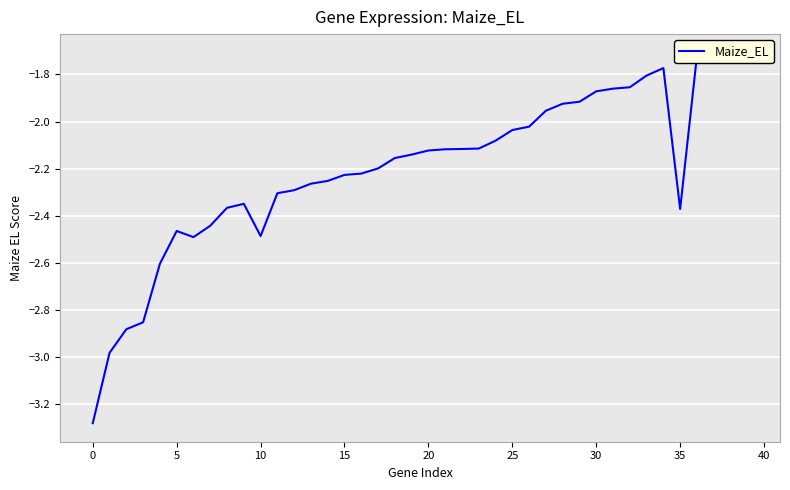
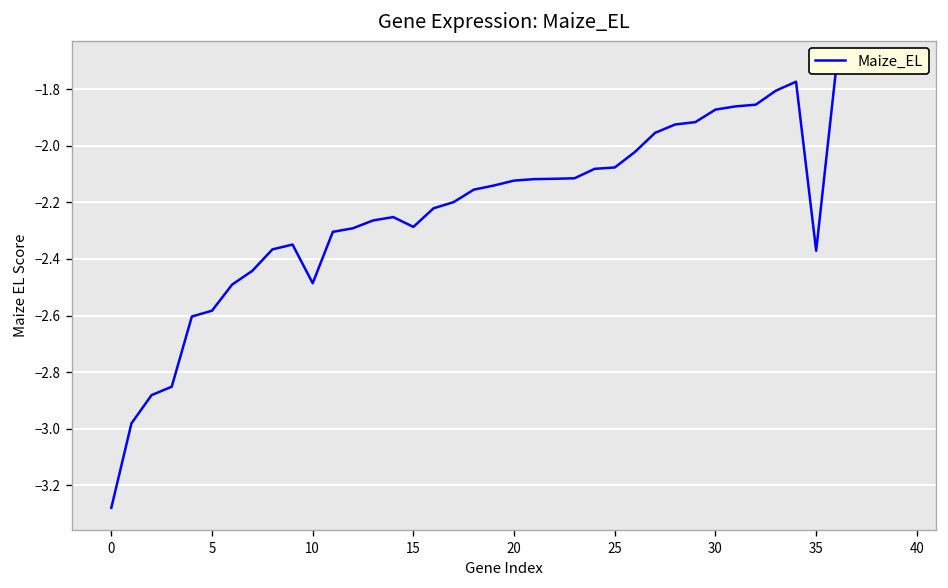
  {
    "0": -3.28,
-   "5": -2.46,
+   "5": -2.58,
    "10": -2.49,
-   "15": -2.23,
+   "15": -2.29,
    "20": -2.12,
-   "25": -2.04,
+   "25": -2.08,
    "30": -1.87,
    "35": -2.37
  }
